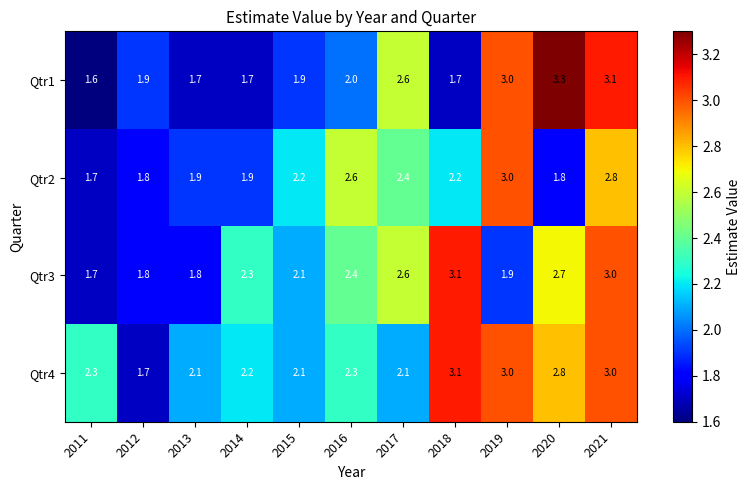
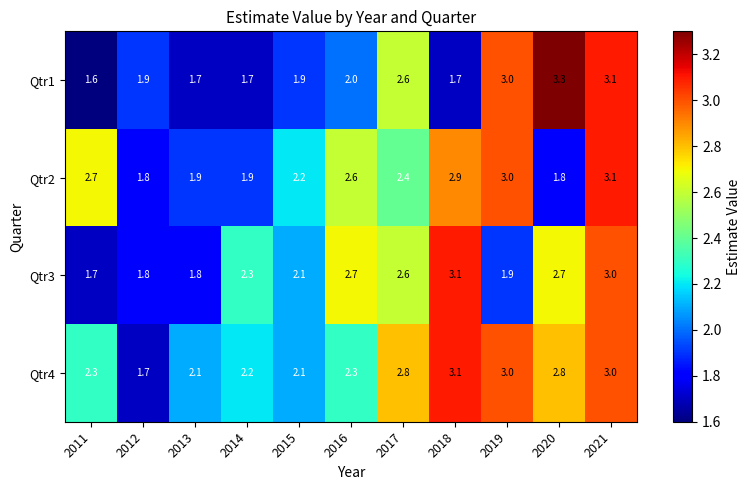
  {
    "Qtr1": {
      "2011": 1.6,
      "2012": 1.9,
      "2013": 1.7,
      "2014": 1.7,
      "2015": 1.9,
      "2016": 2.0,
      "2017": 2.6,
      "2018": 1.7,
      "2019": 3.0,
      "2020": 3.3,
      "2021": 3.1
    },
    "Qtr2": {
-     "2011": 1.7,
+     "2011": 2.7,
      "2012": 1.8,
      "2013": 1.9,
      "2014": 1.9,
      "2015": 2.2,
      "2016": 2.6,
      "2017": 2.4,
-     "2018": 2.2,
+     "2018": 2.9,
      "2019": 3.0,
      "2020": 1.8,
-     "2021": 2.8
+     "2021": 3.1
    },
    "Qtr3": {
      "2011": 1.7,
      "2012": 1.8,
      "2013": 1.8,
      "2014": 2.3,
      "2015": 2.1,
-     "2016": 2.4,
+     "2016": 2.7,
      "2017": 2.6,
      "2018": 3.1,
      "2019": 1.9,
      "2020": 2.7,
      "2021": 3.0
    },
    "Qtr4": {
      "2011": 2.3,
      "2012": 1.7,
      "2013": 2.1,
      "2014": 2.2,
      "2015": 2.1,
      "2016": 2.3,
-     "2017": 2.1,
+     "2017": 2.8,
      "2018": 3.1,
      "2019": 3.0,
      "2020": 2.8,
      "2021": 3.0
    }
  }
